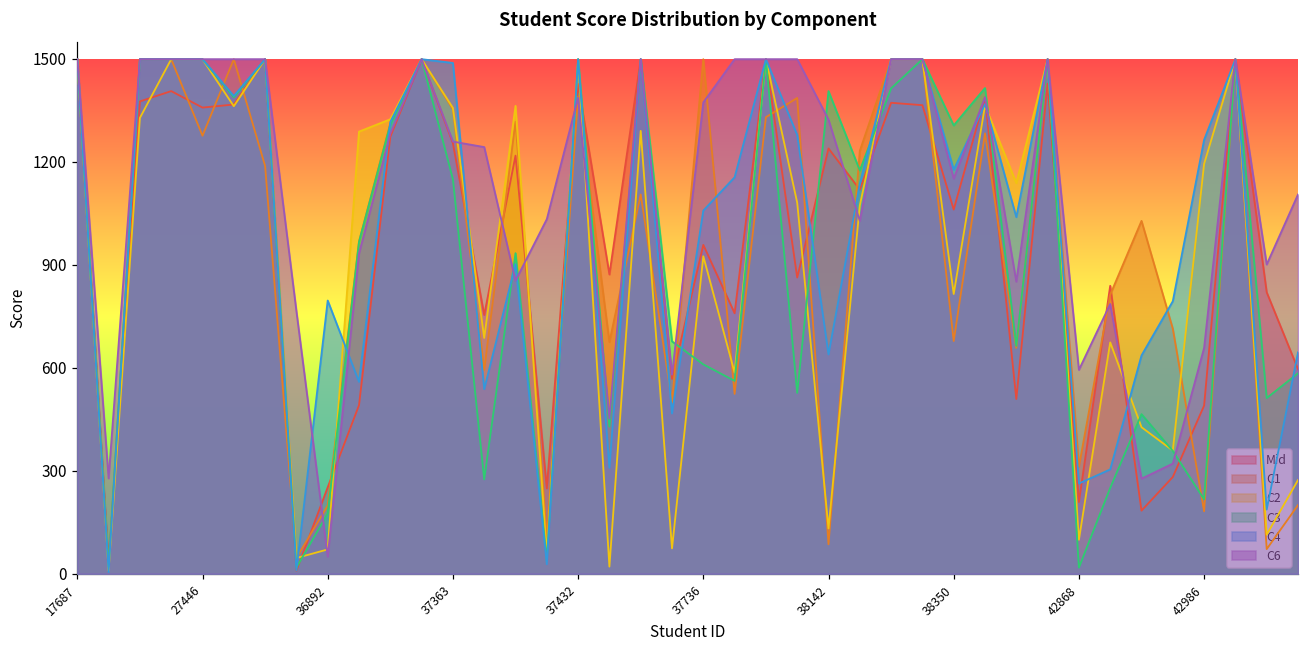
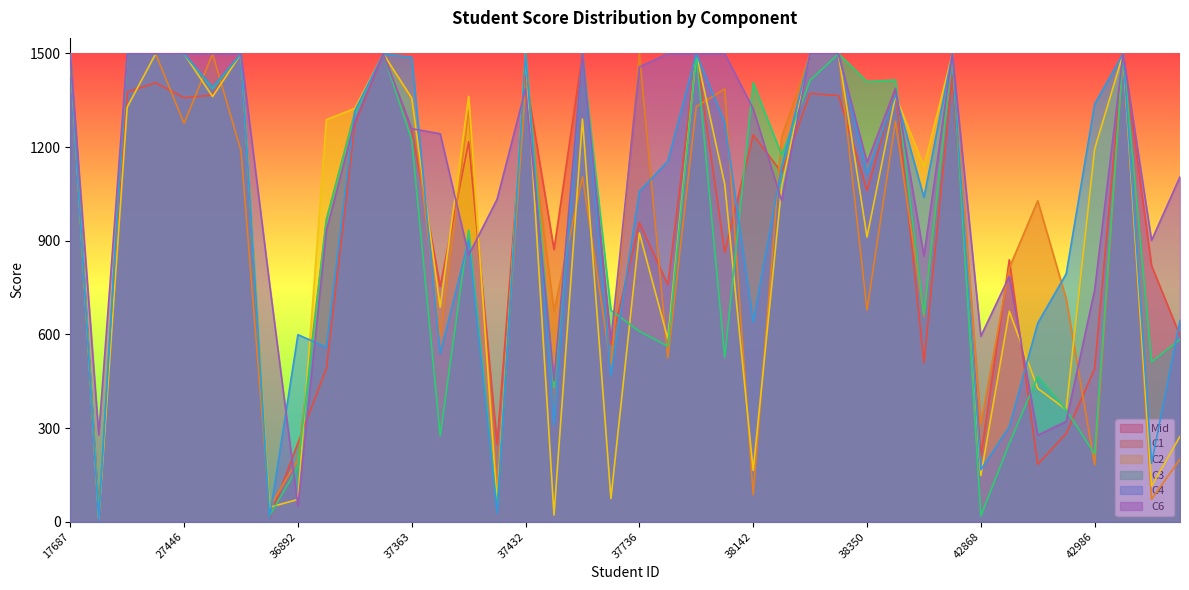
  {
    "C2": {
      "36892": 70,
      "37736": 930,
-     "38142": 130,
-     "38350": 820,
-     "42868": 100,
+     "38142": 160,
+     "38350": 910,
+     "42868": 150,
      "42986": 1190
    },
    "C3": {
      "36892": 180,
-     "37363": 1150,
+     "37363": 1220,
      "37736": 610,
      "38142": 1410,
-     "38350": 1310,
+     "38350": 1410,
      "42868": 20,
      "42986": 220
    },
    "C4": {
-     "36892": 800,
+     "36892": 600,
      "37363": 1490,
      "37736": 1060,
      "38142": 640,
-     "38350": 1180,
-     "42868": 260,
-     "42986": 1260
+     "38350": 1110,
+     "42868": 170,
+     "42986": 1340
    },
    "C6": {
      "36892": 50,
-     "37736": 1370,
+     "37736": 1460,
      "38142": 1320,
      "38350": 1150,
      "42868": 590,
-     "42986": 660
+     "42986": 740
    }
  }
